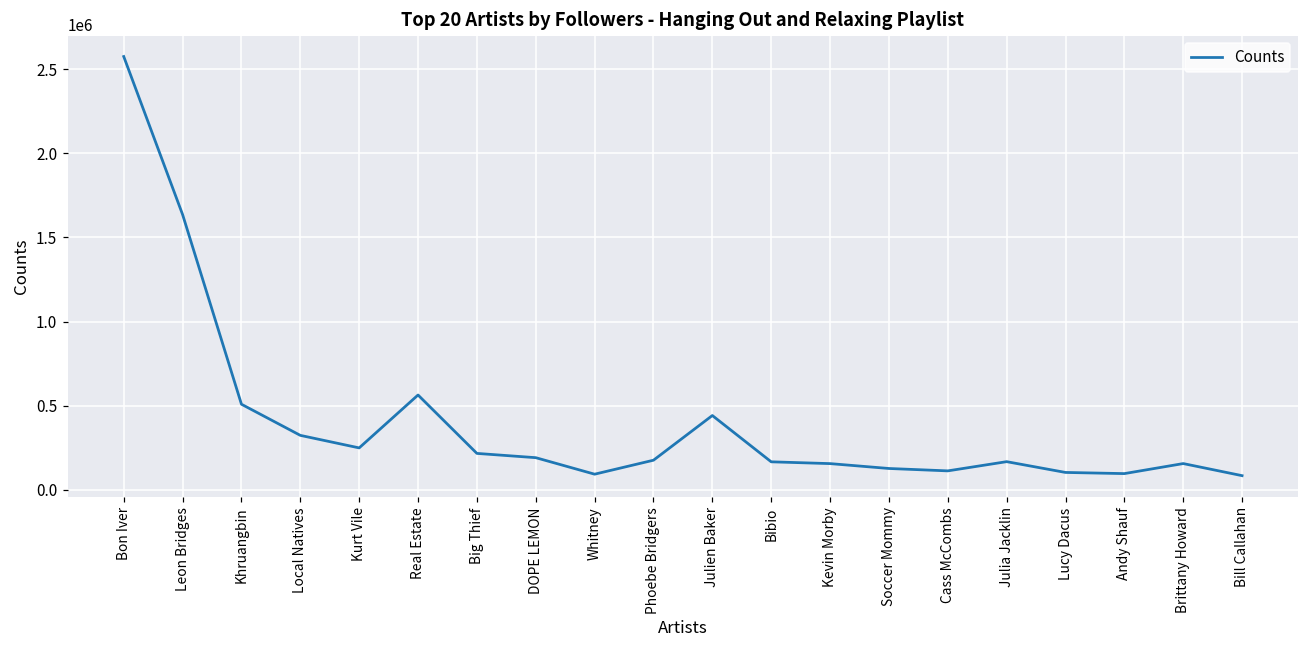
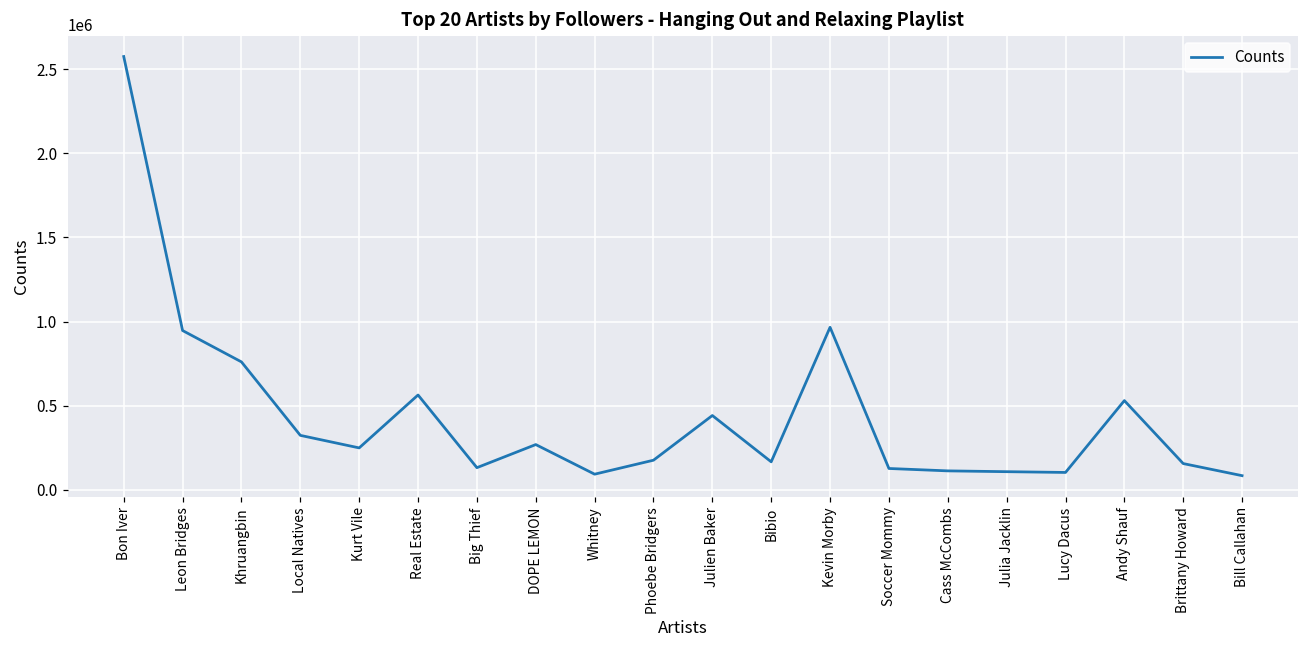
  {
    "Bon Iver": 2580000,
-   "Leon Bridges": 1640000,
-   "Khruangbin": 510000,
+   "Leon Bridges": 950000,
+   "Khruangbin": 760000,
    "Local Natives": 320000,
    "Kurt Vile": 250000,
    "Real Estate": 560000,
-   "Big Thief": 220000,
-   "DOPE LEMON": 190000,
+   "Big Thief": 130000,
+   "DOPE LEMON": 270000,
    "Whitney": 90000,
    "Phoebe Bridgers": 180000,
    "Julien Baker": 440000,
    "Bibio": 170000,
-   "Kevin Morby": 160000,
+   "Kevin Morby": 970000,
    "Soccer Mommy": 130000,
    "Cass McCombs": 110000,
-   "Julia Jacklin": 170000,
+   "Julia Jacklin": 110000,
    "Lucy Dacus": 100000,
-   "Andy Shauf": 100000,
+   "Andy Shauf": 530000,
    "Brittany Howard": 160000,
    "Bill Callahan": 80000
  }
